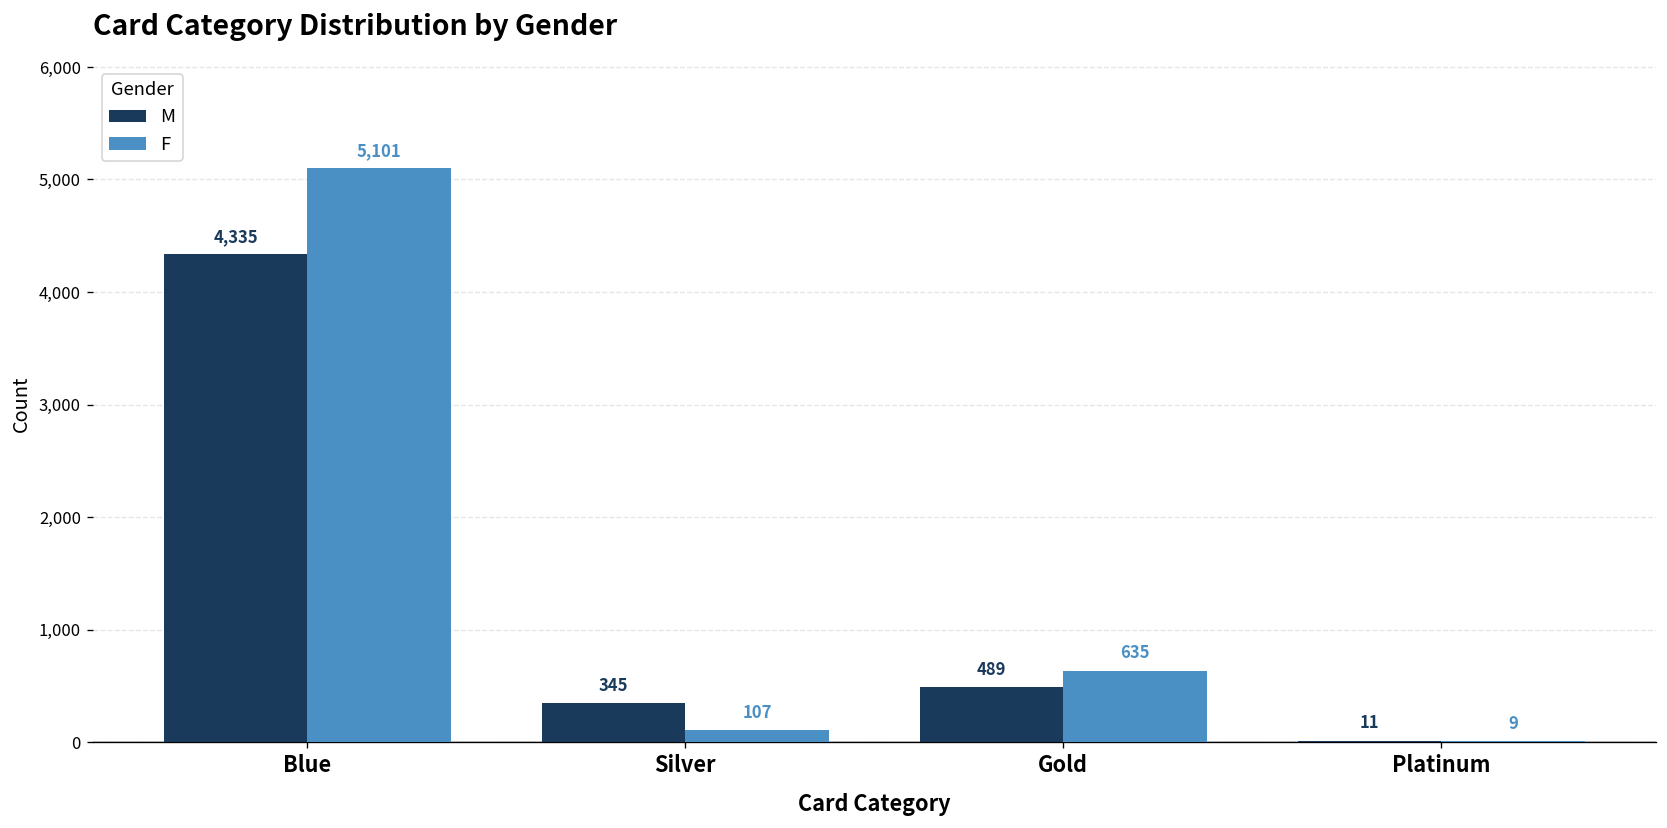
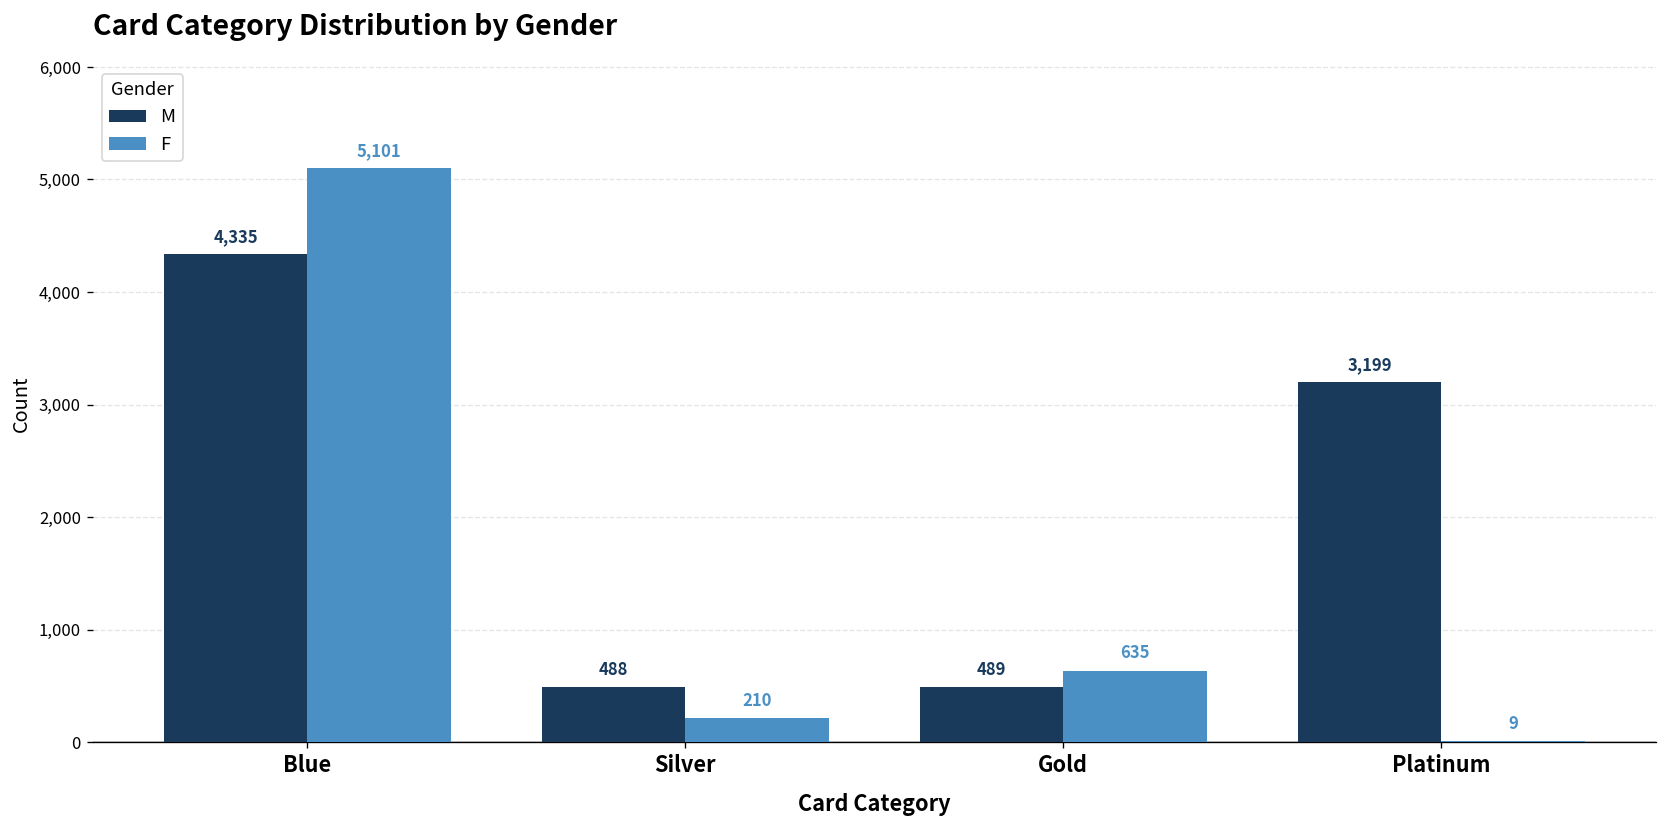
  {
    "M": {
      "Blue": "4,335",
-     "Silver": "345",
+     "Silver": "488",
      "Gold": "489",
-     "Platinum": "11"
+     "Platinum": "3,199"
    },
    "F": {
      "Blue": "5,101",
-     "Silver": "107",
+     "Silver": "210",
      "Gold": "635",
      "Platinum": "9"
    }
  }
